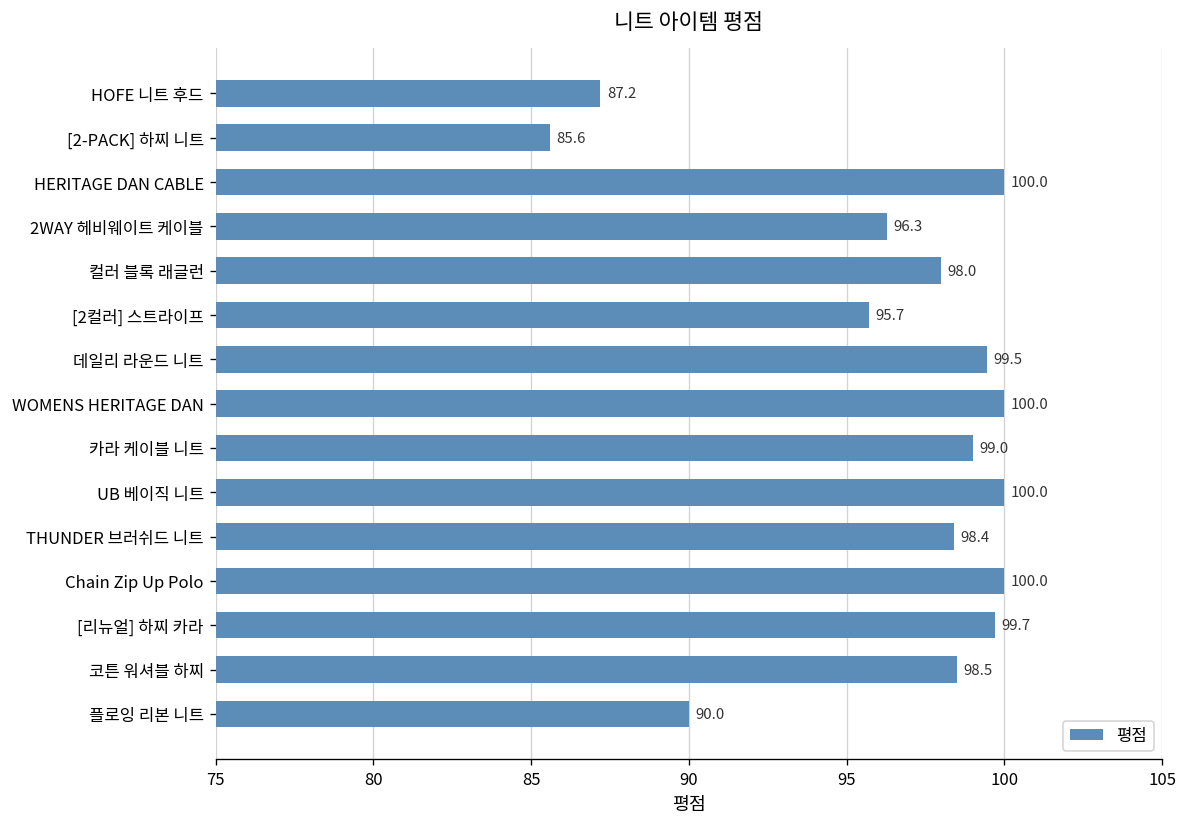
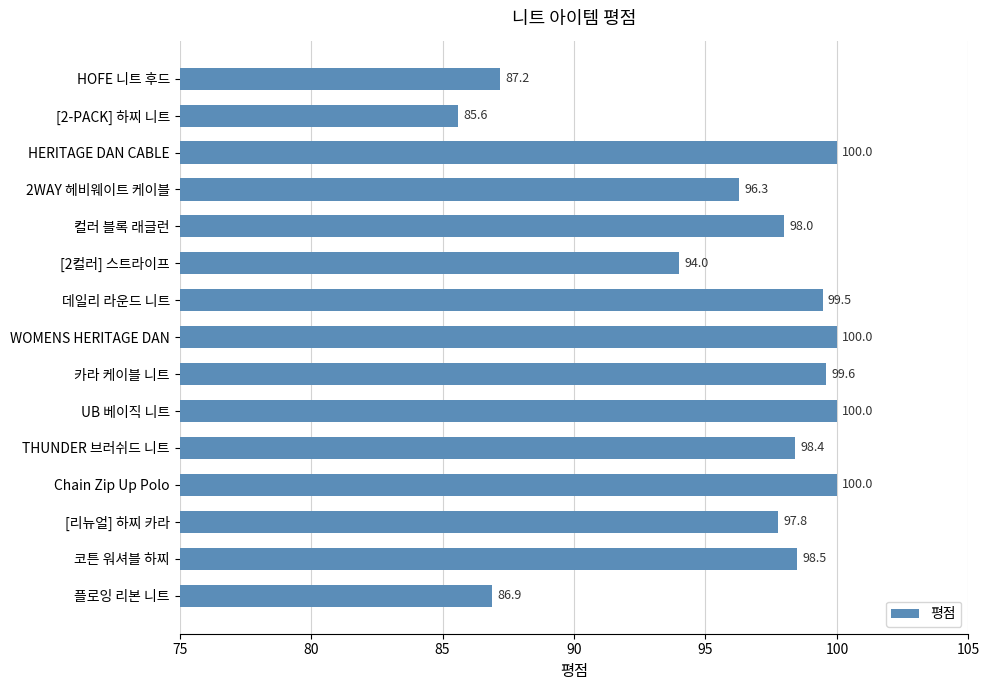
  {
    "HOFE 니트 후드": 87.2,
    "[2-PACK] 하찌 니트": 85.6,
    "HERITAGE DAN CABLE": 100.0,
    "2WAY 헤비웨이트 케이블": 96.3,
    "컬러 블록 래글런": 98.0,
-   "[2컬러] 스트라이프": 95.7,
+   "[2컬러] 스트라이프": 94.0,
    "데일리 라운드 니트": 99.5,
    "WOMENS HERITAGE DAN": 100.0,
-   "카라 케이블 니트": 99.0,
+   "카라 케이블 니트": 99.6,
    "UB 베이직 니트": 100.0,
    "THUNDER 브러쉬드 니트": 98.4,
    "Chain Zip Up Polo": 100.0,
-   "[리뉴얼] 하찌 카라": 99.7,
+   "[리뉴얼] 하찌 카라": 97.8,
    "코튼 워셔블 하찌": 98.5,
-   "플로잉 리본 니트": 90.0
+   "플로잉 리본 니트": 86.9
  }
